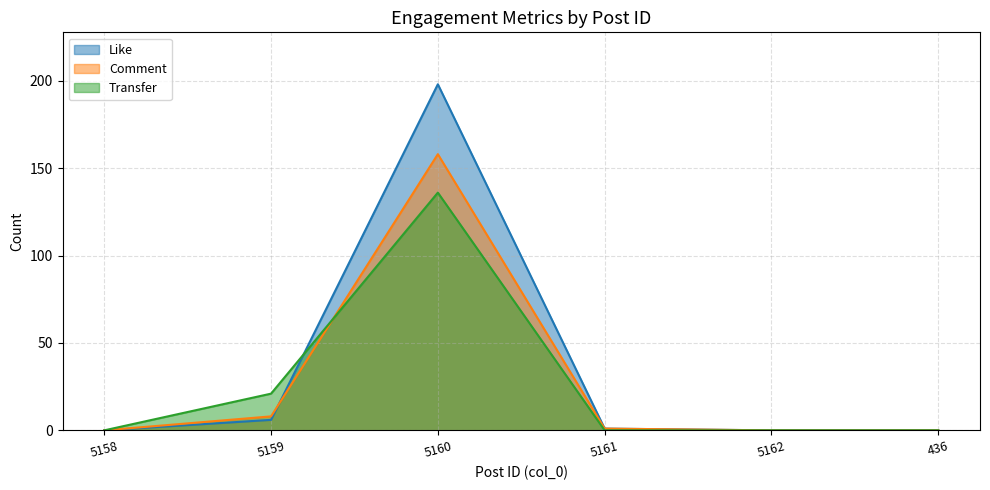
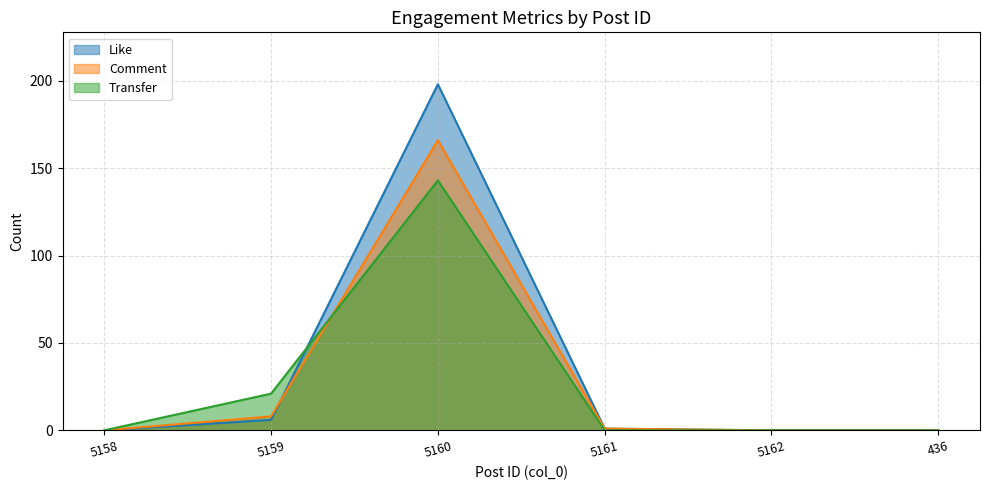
  {
    "Like": {
      "5159": 6,
      "5160": 198
    },
    "Comment": {
      "5159": 8,
-     "5160": 158
+     "5160": 166
    },
    "Transfer": {
      "5159": 21,
-     "5160": 136
+     "5160": 143
    }
  }
